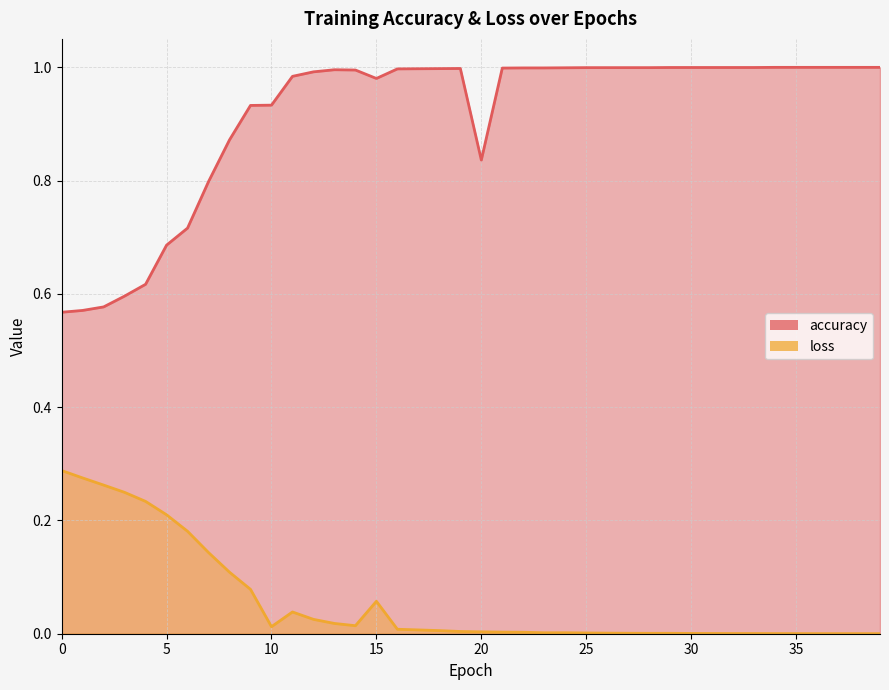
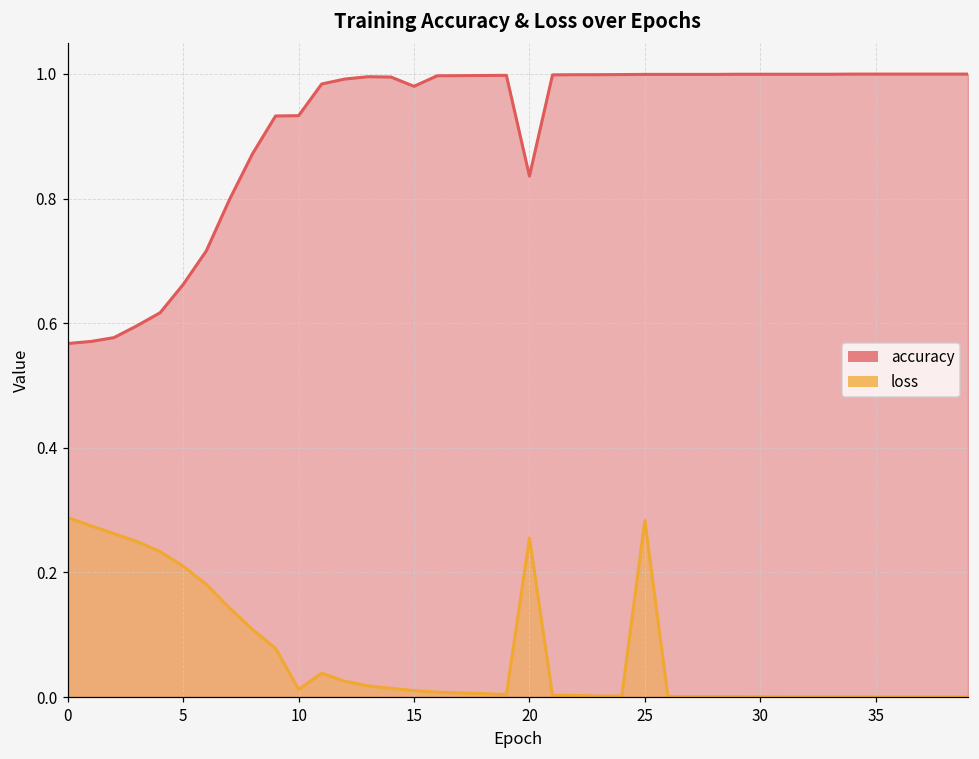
  {
    "accuracy": {
      "0": 0.57,
-     "5": 0.69,
+     "5": 0.66,
      "10": 0.93,
      "15": 0.98,
      "20": 0.84,
      "25": 1.00,
      "30": 1.00,
      "35": 1.00
    },
    "loss": {
      "0": 0.29,
      "5": 0.21,
      "10": 0.01,
-     "15": 0.06,
-     "20": 0.00,
-     "25": 0.00,
+     "15": 0.01,
+     "20": 0.26,
+     "25": 0.28,
      "30": 0.00,
      "35": 0.00
    }
  }
